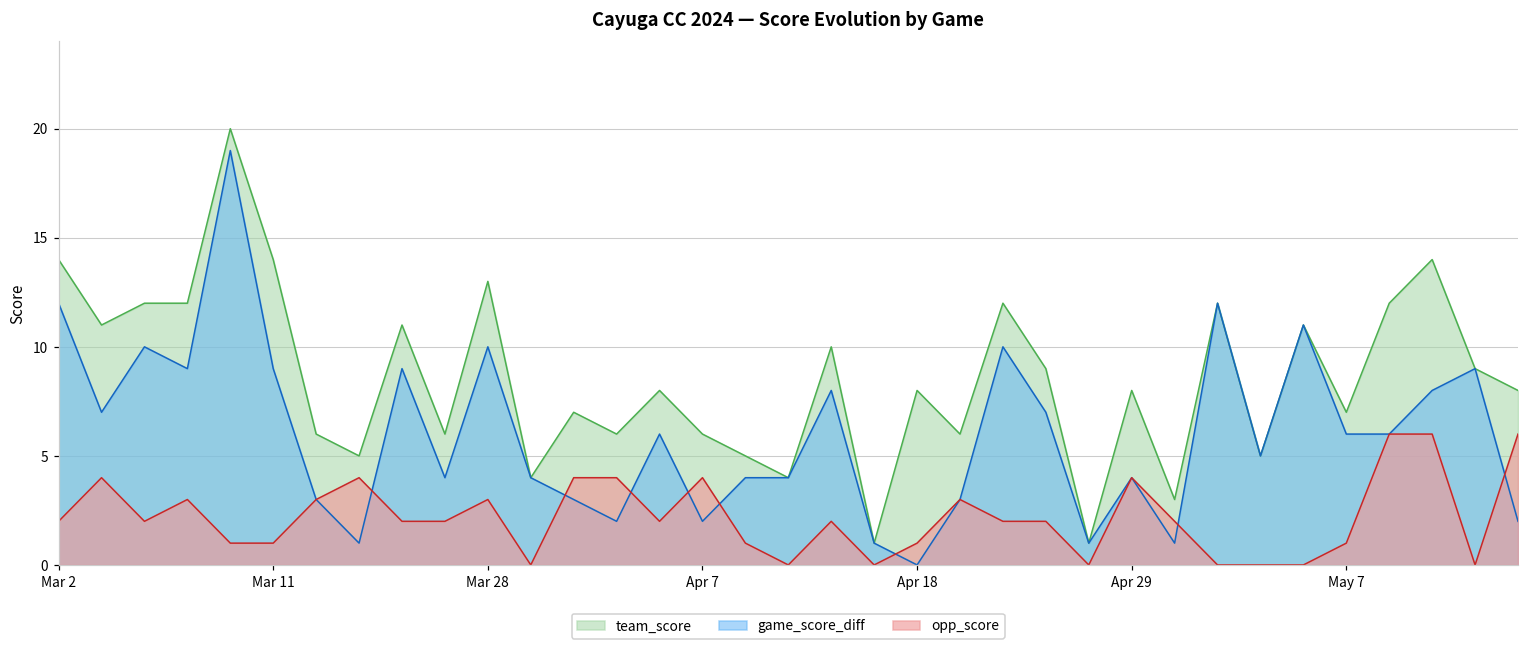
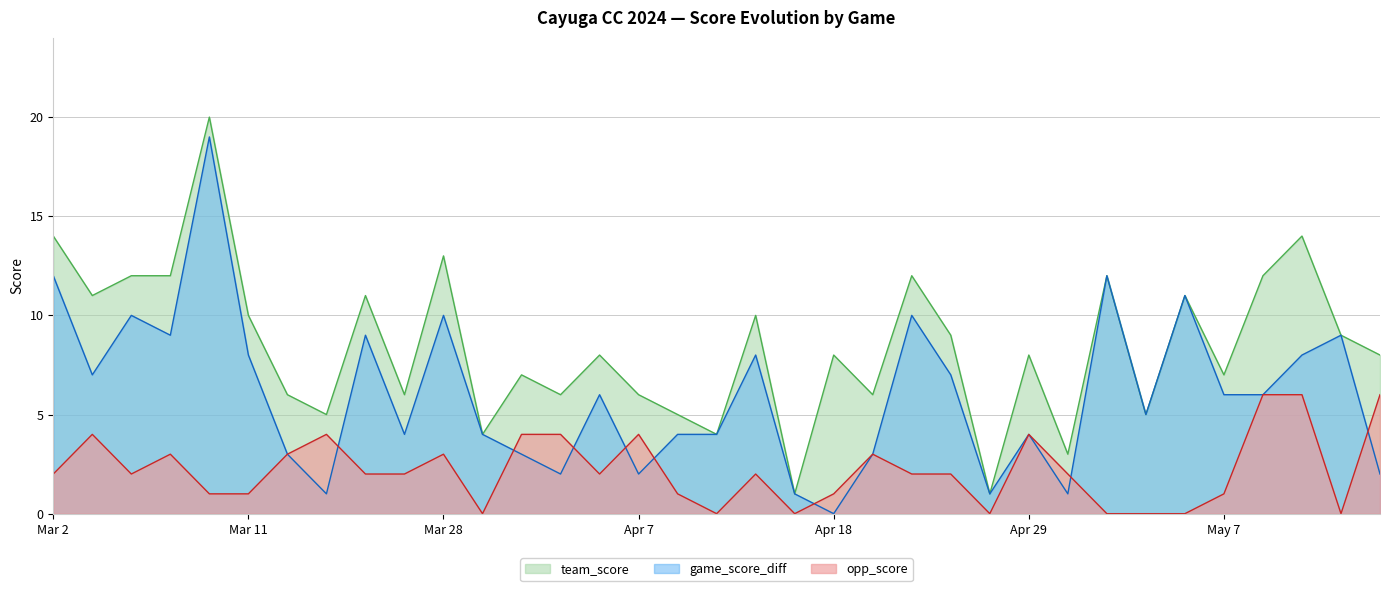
  {
    "team_score": {
-     "Mar 11": 14,
+     "Mar 11": 10,
      "Apr 18": 8,
      "Apr 29": 8
    },
    "game_score_diff": {
-     "Mar 11": 9,
+     "Mar 11": 8,
      "Apr 18": 0
    },
    "opp_score": {
      "Mar 11": 1,
      "Apr 18": 1
    }
  }
